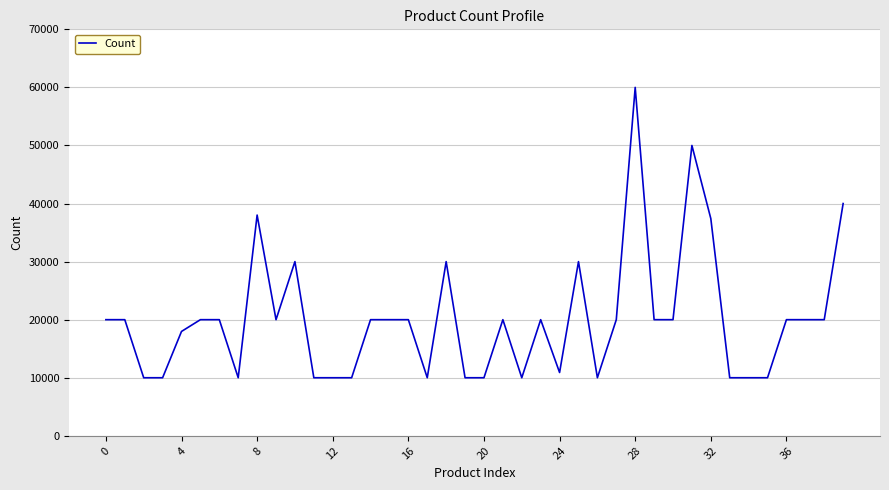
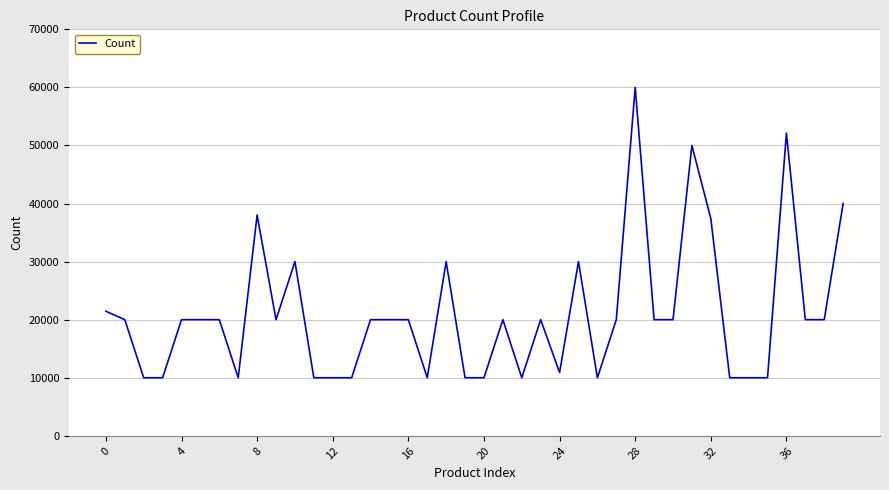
  {
-   "0": 20000,
-   "4": 18000,
+   "0": 21000,
+   "4": 20000,
    "8": 38000,
    "12": 10000,
    "16": 20000,
    "20": 10000,
    "24": 11000,
    "28": 60000,
    "32": 37000,
-   "36": 20000
+   "36": 52000
  }
